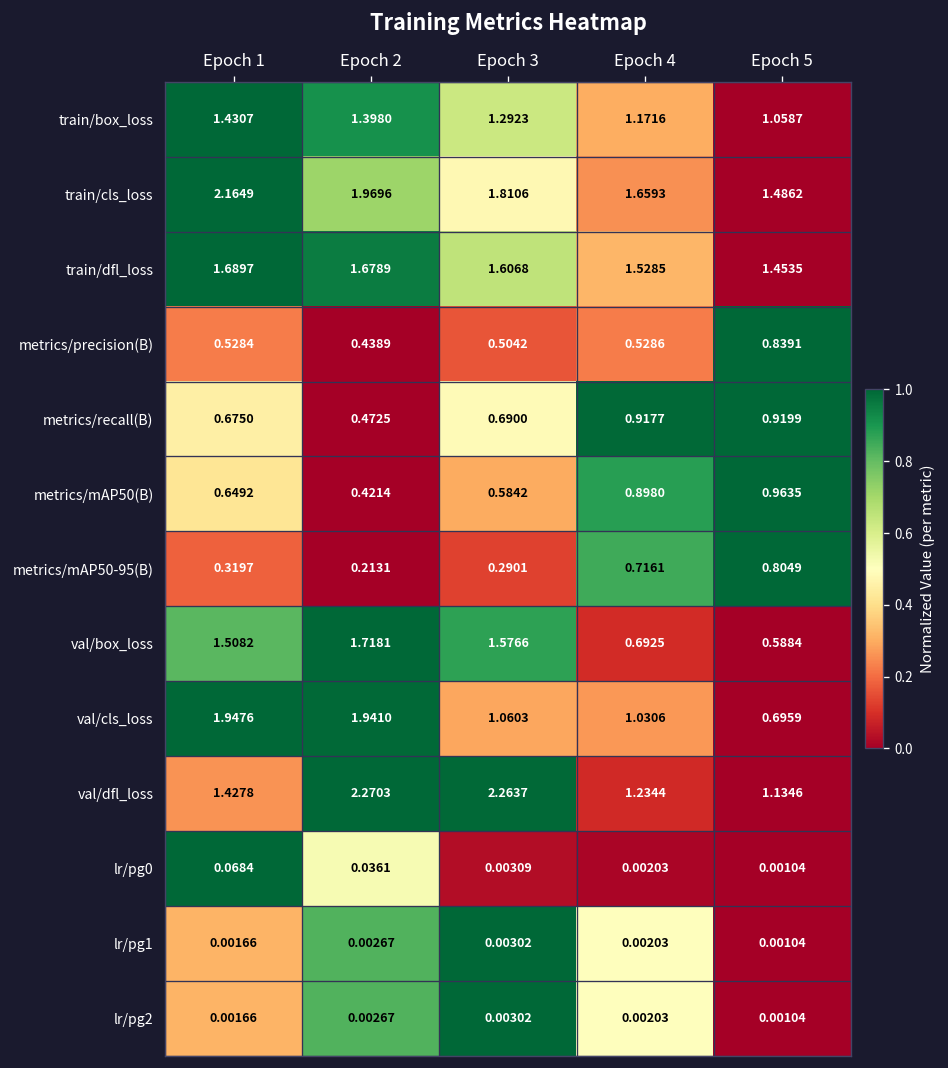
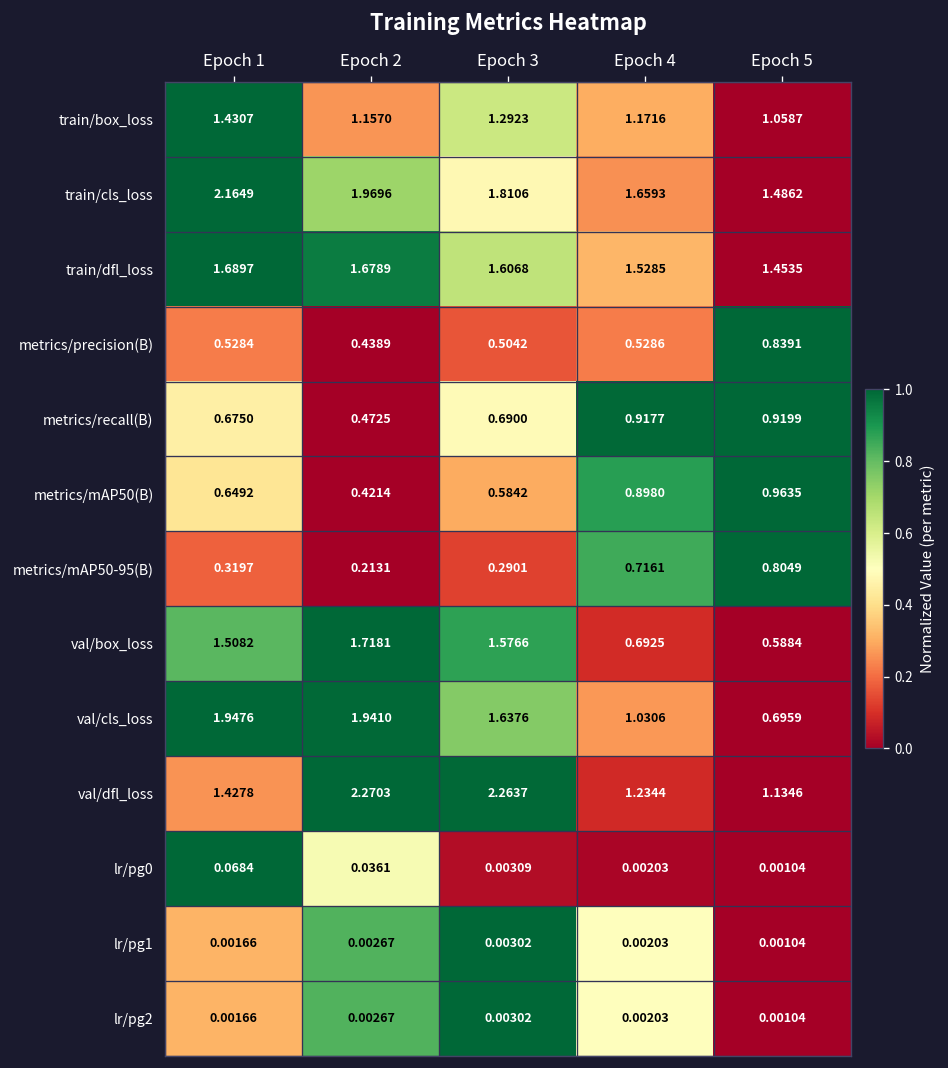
  {
    "train/box_loss": {
      "Epoch 1": 1.4307,
-     "Epoch 2": 1.3980,
+     "Epoch 2": 1.1570,
      "Epoch 3": 1.2923,
      "Epoch 4": 1.1716,
      "Epoch 5": 1.0587
    },
    "train/cls_loss": {
      "Epoch 1": 2.1649,
      "Epoch 2": 1.9696,
      "Epoch 3": 1.8106,
      "Epoch 4": 1.6593,
      "Epoch 5": 1.4862
    },
    "train/dfl_loss": {
      "Epoch 1": 1.6897,
      "Epoch 2": 1.6789,
      "Epoch 3": 1.6068,
      "Epoch 4": 1.5285,
      "Epoch 5": 1.4535
    },
    "metrics/precision(B)": {
      "Epoch 1": 0.5284,
      "Epoch 2": 0.4389,
      "Epoch 3": 0.5042,
      "Epoch 4": 0.5286,
      "Epoch 5": 0.8391
    },
    "metrics/recall(B)": {
      "Epoch 1": 0.6750,
      "Epoch 2": 0.4725,
      "Epoch 3": 0.6900,
      "Epoch 4": 0.9177,
      "Epoch 5": 0.9199
    },
    "metrics/mAP50(B)": {
      "Epoch 1": 0.6492,
      "Epoch 2": 0.4214,
      "Epoch 3": 0.5842,
      "Epoch 4": 0.8980,
      "Epoch 5": 0.9635
    },
    "metrics/mAP50-95(B)": {
      "Epoch 1": 0.3197,
      "Epoch 2": 0.2131,
      "Epoch 3": 0.2901,
      "Epoch 4": 0.7161,
      "Epoch 5": 0.8049
    },
    "val/box_loss": {
      "Epoch 1": 1.5082,
      "Epoch 2": 1.7181,
      "Epoch 3": 1.5766,
      "Epoch 4": 0.6925,
      "Epoch 5": 0.5884
    },
    "val/cls_loss": {
      "Epoch 1": 1.9476,
      "Epoch 2": 1.9410,
-     "Epoch 3": 1.0603,
+     "Epoch 3": 1.6376,
      "Epoch 4": 1.0306,
      "Epoch 5": 0.6959
    },
    "val/dfl_loss": {
      "Epoch 1": 1.4278,
      "Epoch 2": 2.2703,
      "Epoch 3": 2.2637,
      "Epoch 4": 1.2344,
      "Epoch 5": 1.1346
    },
    "lr/pg0": {
      "Epoch 1": 0.0684,
      "Epoch 2": 0.0361,
      "Epoch 3": 0.00309,
      "Epoch 4": 0.00203,
      "Epoch 5": 0.00104
    },
    "lr/pg1": {
      "Epoch 1": 0.00166,
      "Epoch 2": 0.00267,
      "Epoch 3": 0.00302,
      "Epoch 4": 0.00203,
      "Epoch 5": 0.00104
    },
    "lr/pg2": {
      "Epoch 1": 0.00166,
      "Epoch 2": 0.00267,
      "Epoch 3": 0.00302,
      "Epoch 4": 0.00203,
      "Epoch 5": 0.00104
    }
  }
